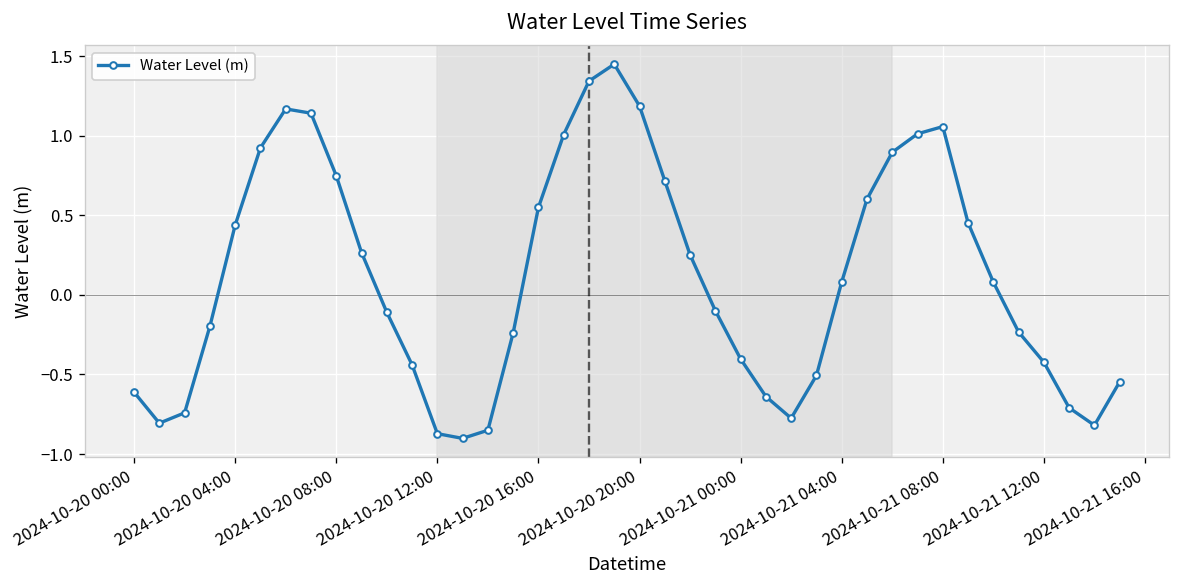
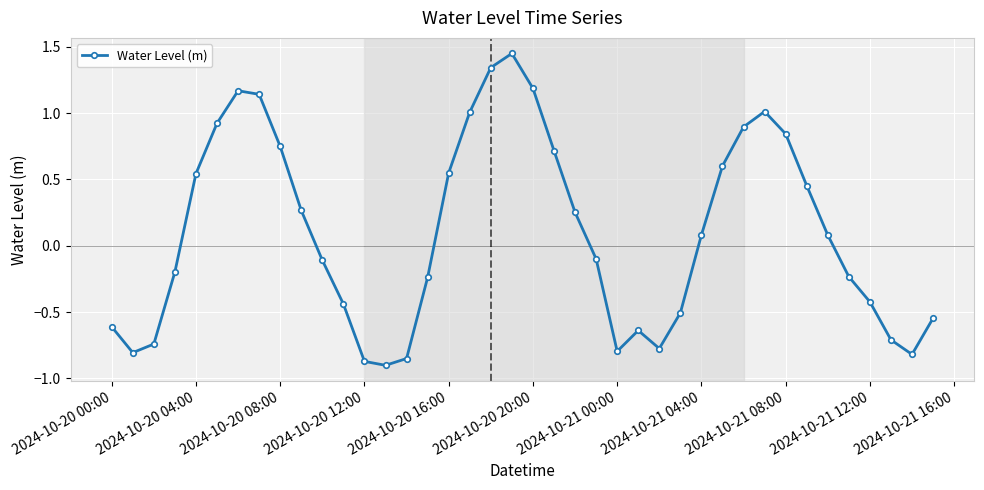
  {
    "2024-10-20 00:00": -0.61,
-   "2024-10-20 04:00": 0.44,
+   "2024-10-20 04:00": 0.54,
    "2024-10-20 08:00": 0.75,
    "2024-10-20 12:00": -0.87,
    "2024-10-20 16:00": 0.55,
    "2024-10-20 20:00": 1.19,
-   "2024-10-21 00:00": -0.40,
+   "2024-10-21 00:00": -0.80,
    "2024-10-21 04:00": 0.08,
-   "2024-10-21 08:00": 1.06,
+   "2024-10-21 08:00": 0.84,
    "2024-10-21 12:00": -0.42
  }
